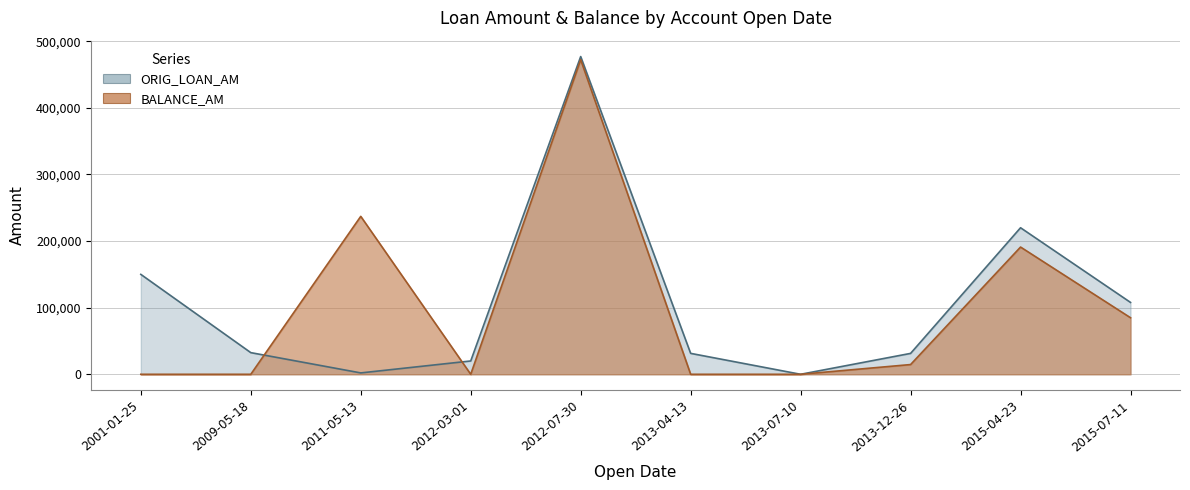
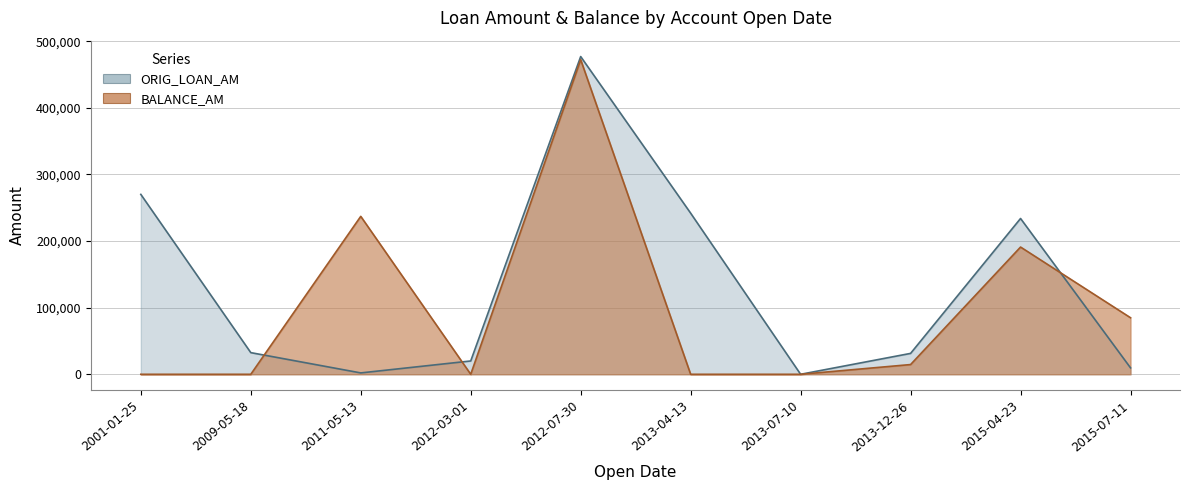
  {
    "ORIG_LOAN_AM": {
-     "2001-01-25": "150,000",
+     "2001-01-25": "270,000",
      "2009-05-18": "30,000",
      "2011-05-13": "0",
      "2012-03-01": "20,000",
      "2012-07-30": "480,000",
-     "2013-04-13": "30,000",
+     "2013-04-13": "240,000",
      "2013-12-26": "30,000",
-     "2015-04-23": "220,000",
-     "2015-07-11": "110,000"
+     "2015-04-23": "230,000",
+     "2015-07-11": "10,000"
    },
    "BALANCE_AM": {
      "2001-01-25": "0",
      "2009-05-18": "0",
      "2011-05-13": "240,000",
      "2012-03-01": "0",
      "2012-07-30": "470,000",
      "2013-04-13": "0",
      "2013-12-26": "10,000",
      "2015-04-23": "190,000",
      "2015-07-11": "80,000"
    }
  }
